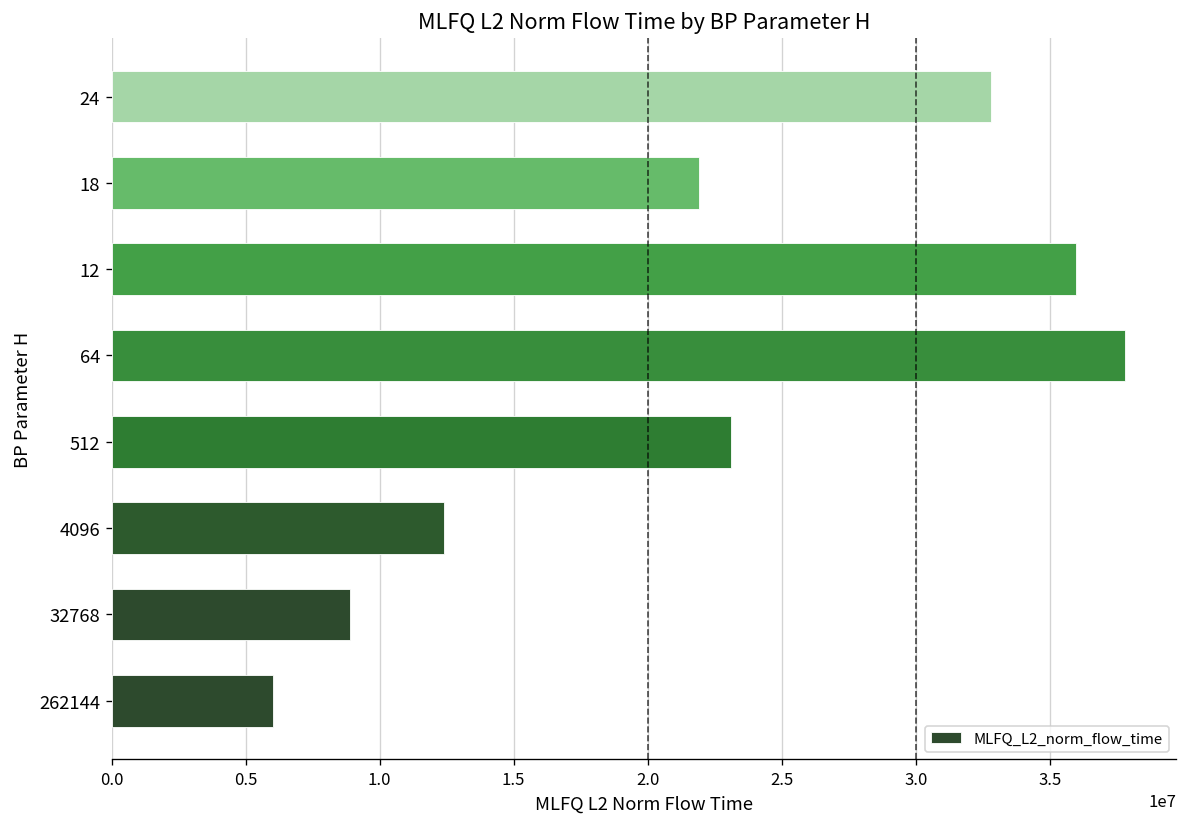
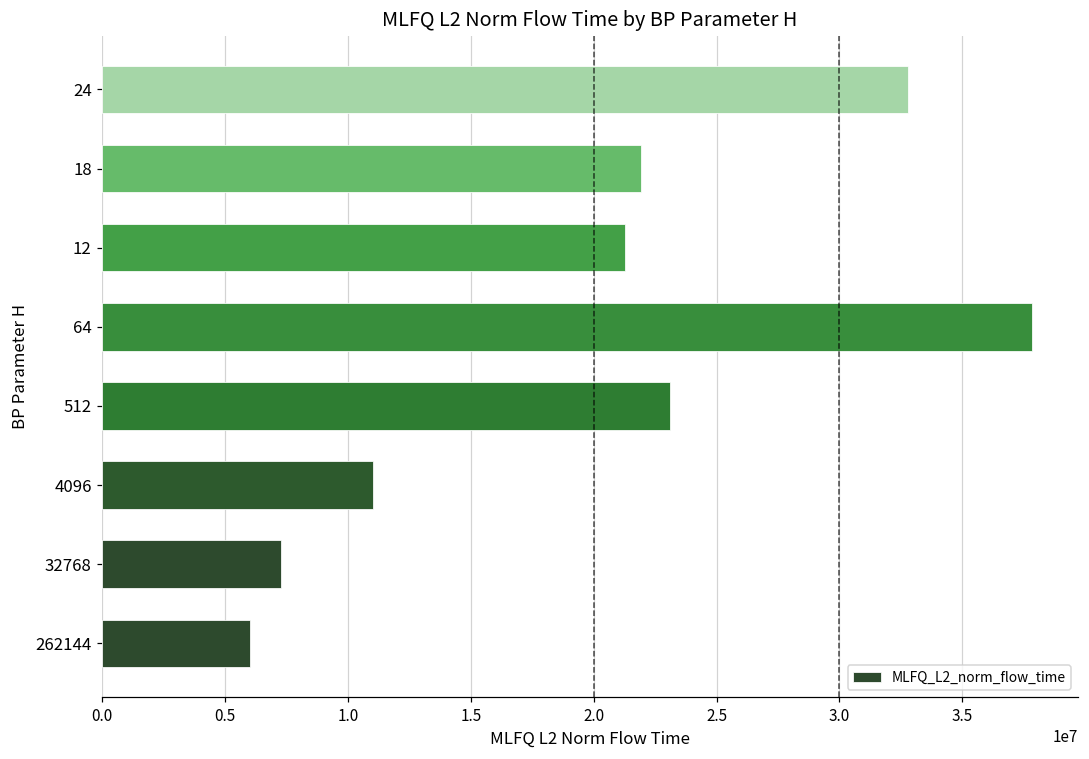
  {
    "24": 32800000,
    "18": 21900000,
-   "12": 36000000,
+   "12": 21300000,
    "64": 37800000,
    "512": 23100000,
-   "4096": 12400000,
-   "32768": 8900000,
+   "4096": 11000000,
+   "32768": 7300000,
    "262144": 6000000
  }
